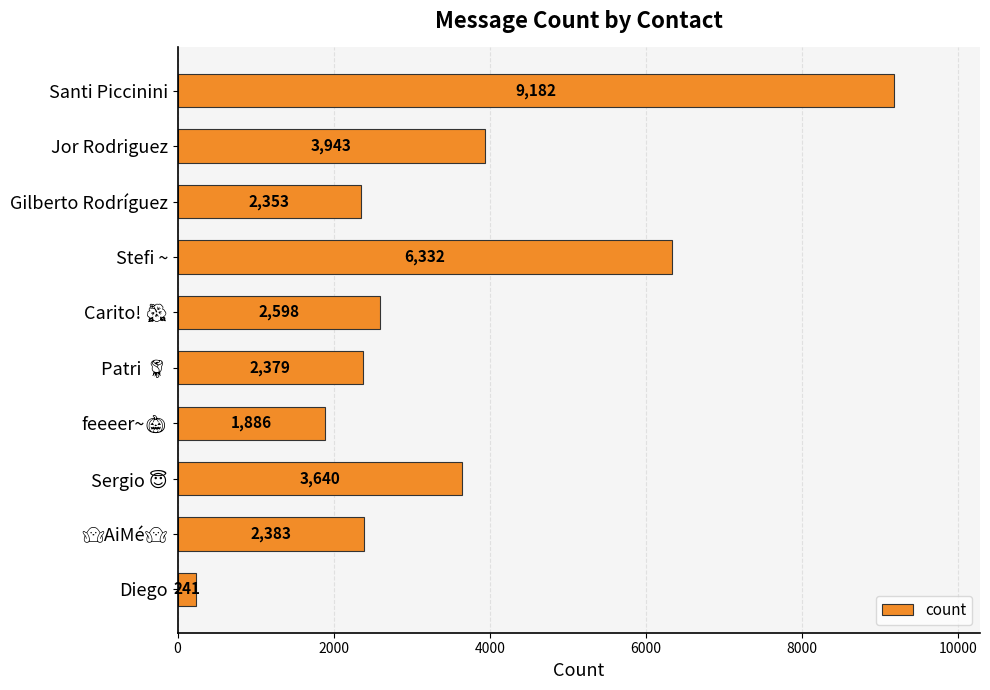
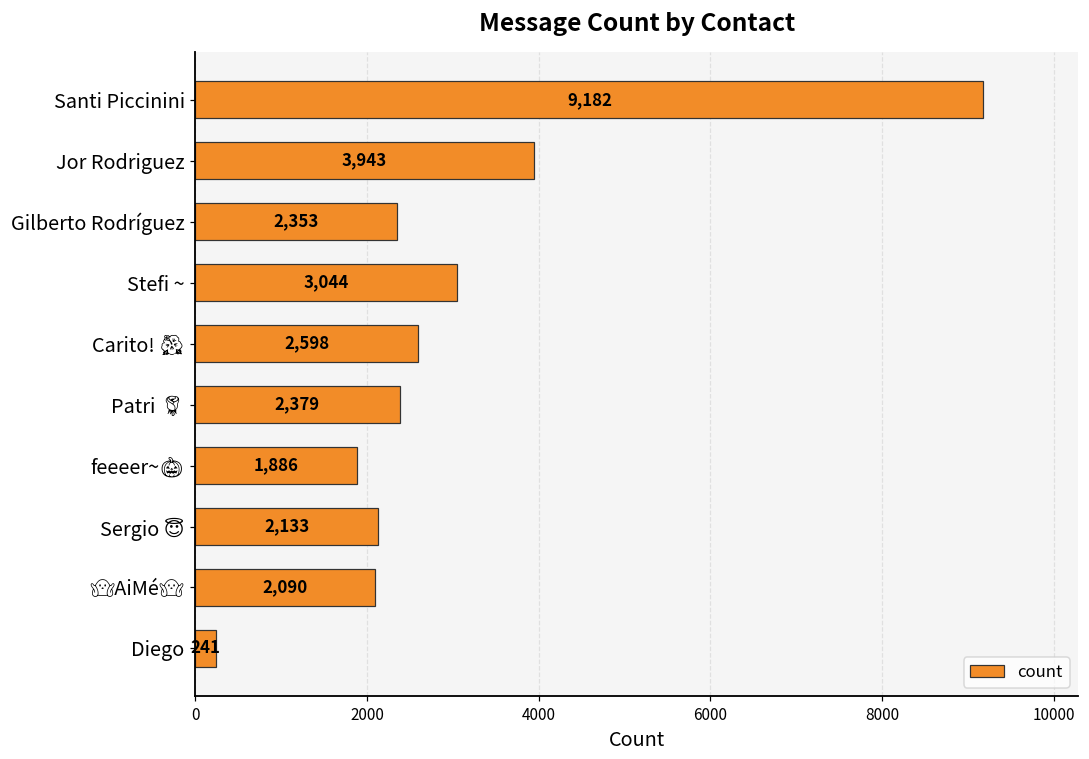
  {
    "Santi Piccinini": "9,182",
    "Jor Rodriguez": "3,943",
    "Gilberto Rodríguez": "2,353",
-   "Stefi ~": "6,332",
+   "Stefi ~": "3,044",
    "Carito! 🌺": "2,598",
    "Patri 🌹": "2,379",
    "feeeer~🎃": "1,886",
-   "Sergio 😇": "3,640",
-   "🤷AiMé🤷": "2,383",
+   "Sergio 😇": "2,133",
+   "🤷AiMé🤷": "2,090",
    "Diego": "241"
  }
